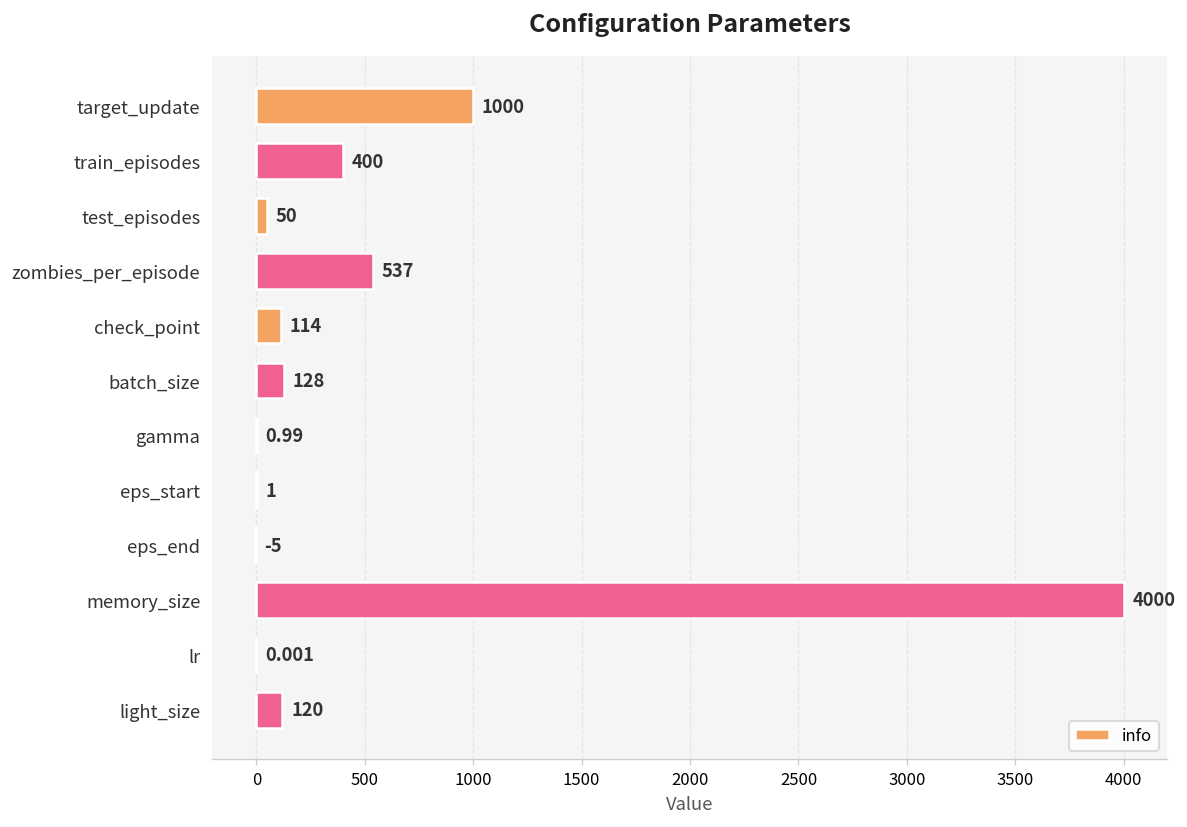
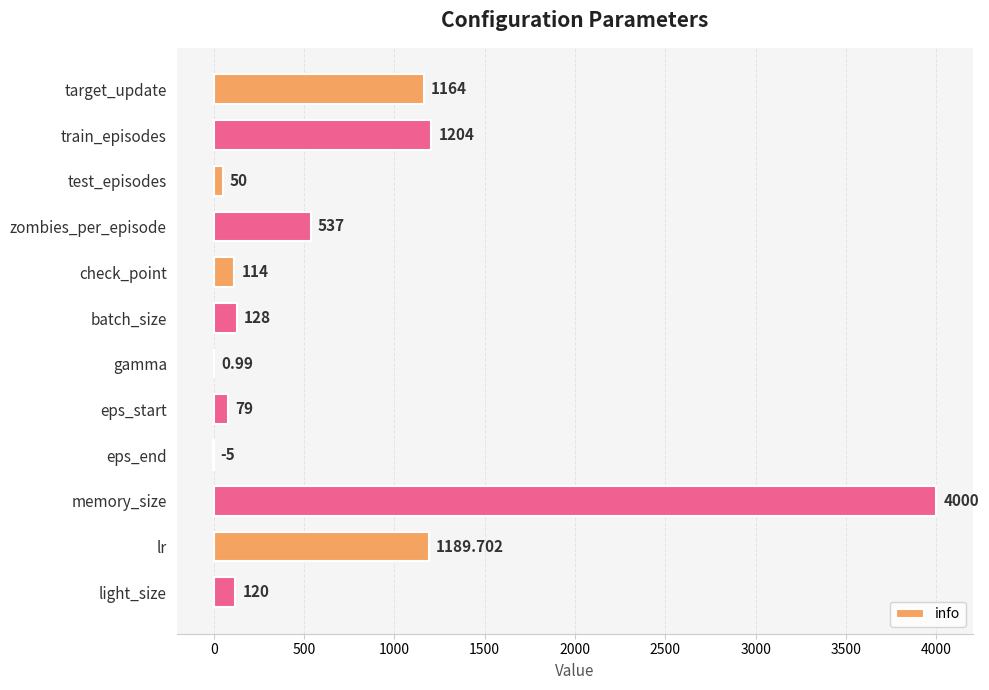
  {
-   "target_update": 1000,
-   "train_episodes": 400,
+   "target_update": 1164,
+   "train_episodes": 1204,
    "test_episodes": 50,
    "zombies_per_episode": 537,
    "check_point": 114,
    "batch_size": 128,
    "gamma": 0.99,
-   "eps_start": 1,
+   "eps_start": 79,
    "eps_end": -5,
    "memory_size": 4000,
-   "lr": 0.001,
+   "lr": 1189.702,
    "light_size": 120
  }
